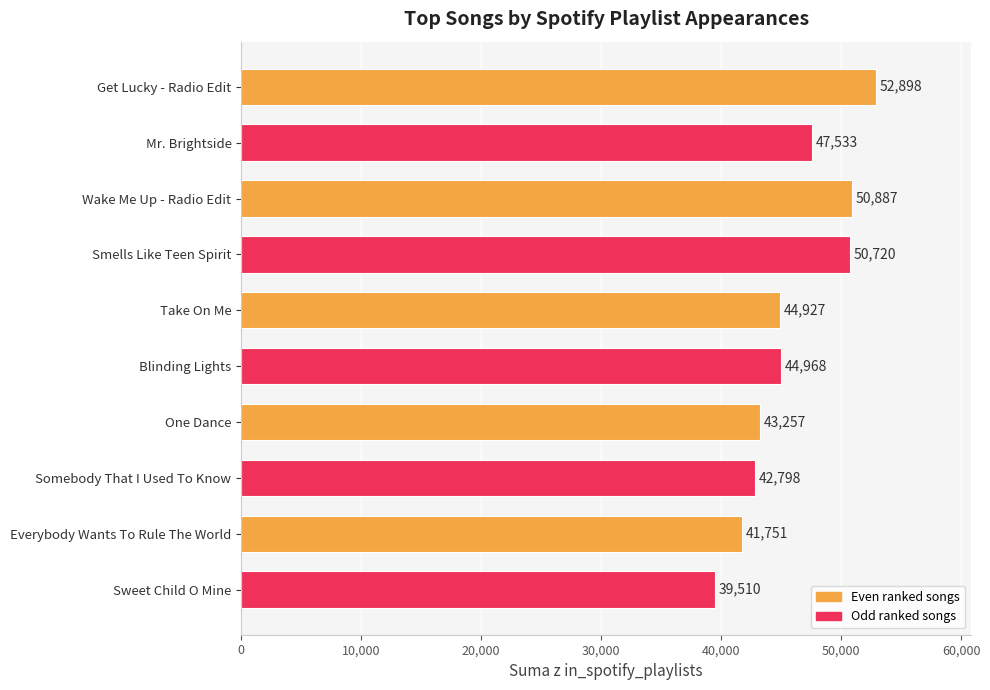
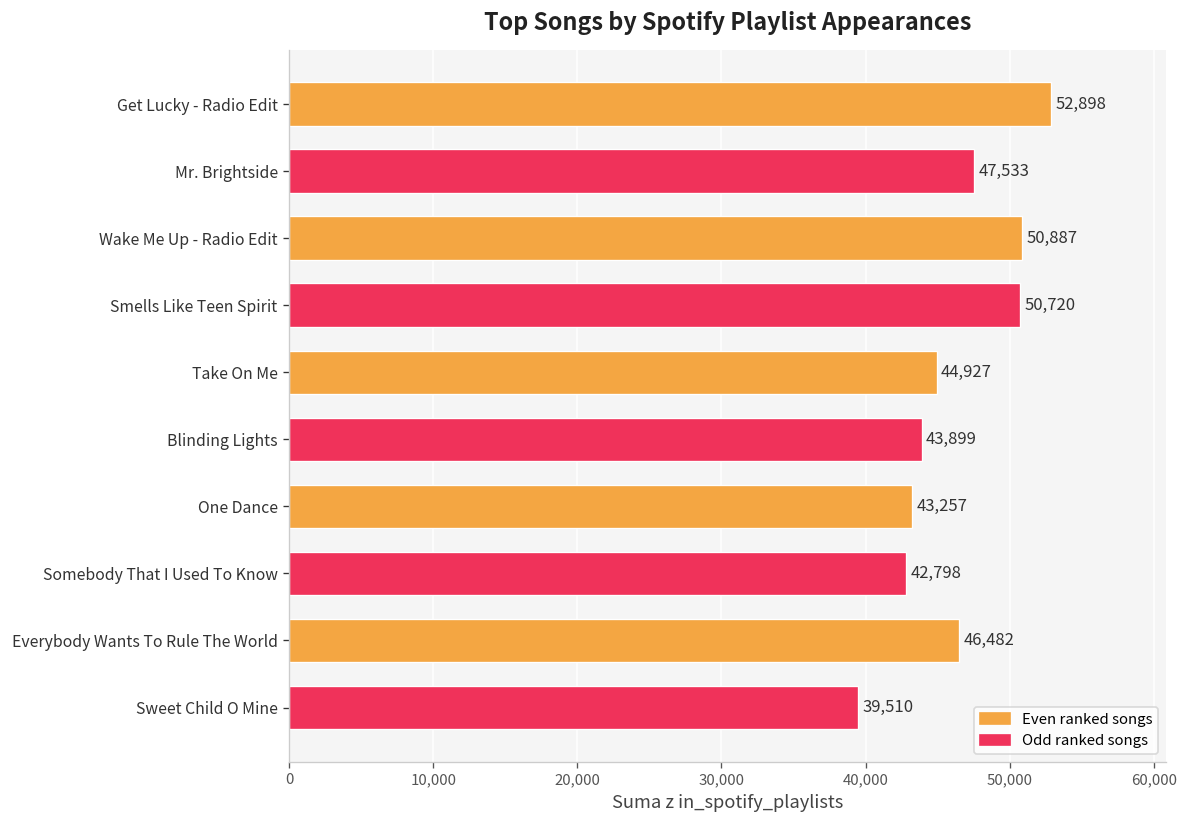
  {
    "Get Lucky - Radio Edit": "52,898",
    "Mr. Brightside": "47,533",
    "Wake Me Up - Radio Edit": "50,887",
    "Smells Like Teen Spirit": "50,720",
    "Take On Me": "44,927",
-   "Blinding Lights": "44,968",
+   "Blinding Lights": "43,899",
    "One Dance": "43,257",
    "Somebody That I Used To Know": "42,798",
-   "Everybody Wants To Rule The World": "41,751",
+   "Everybody Wants To Rule The World": "46,482",
    "Sweet Child O Mine": "39,510"
  }
